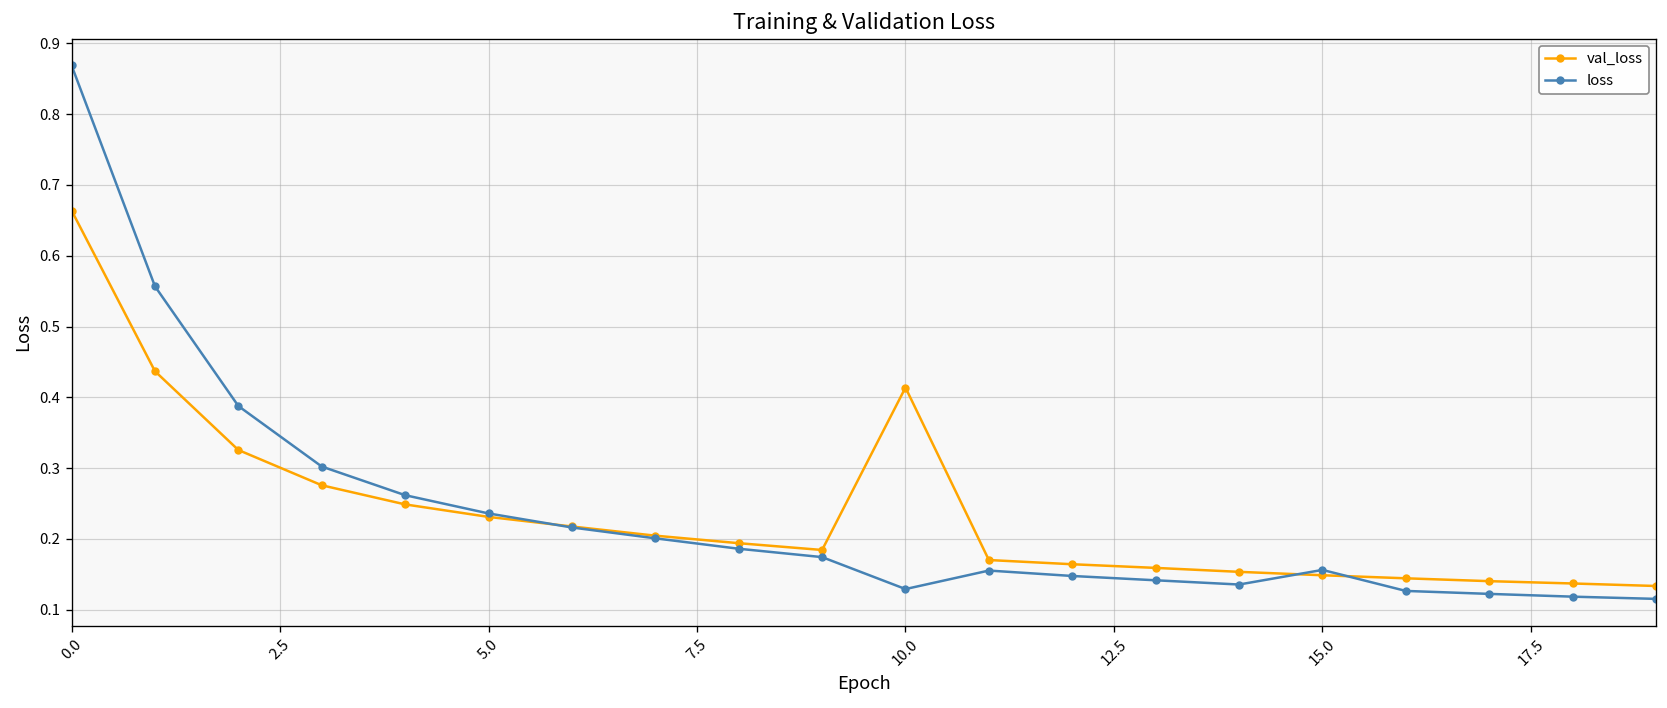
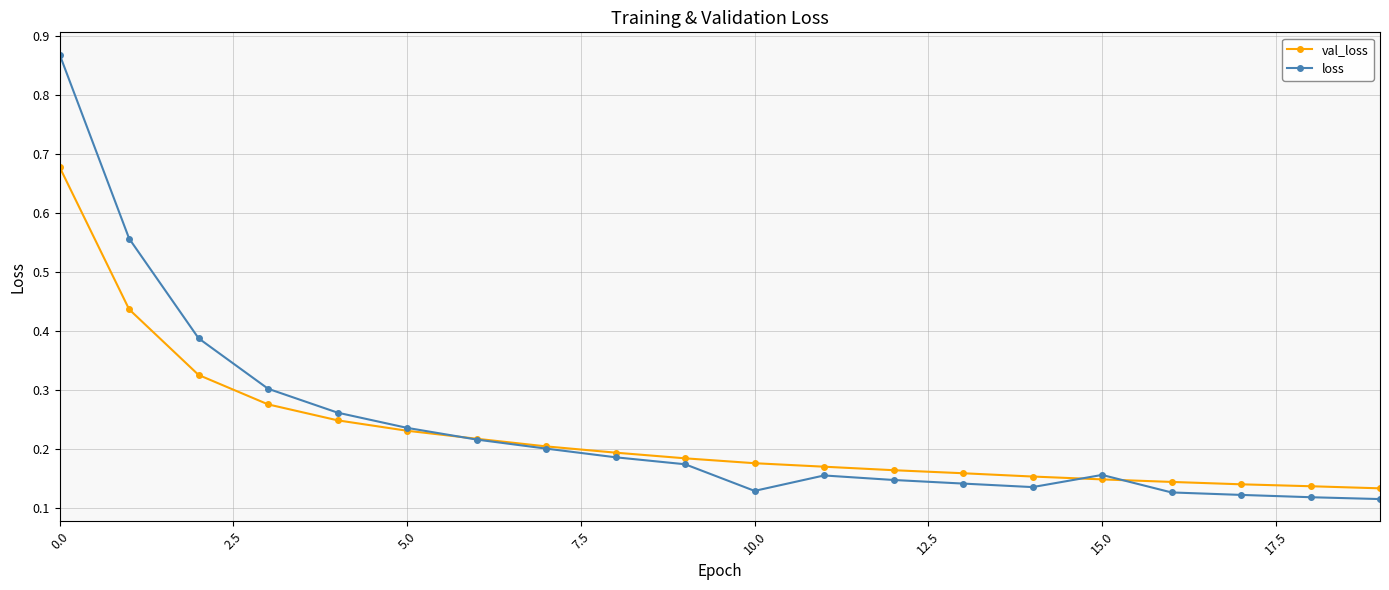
  {
    "val_loss": {
-     "0.0": 0.66,
+     "0.0": 0.68,
      "5.0": 0.23,
-     "10.0": 0.41,
+     "10.0": 0.18,
      "15.0": 0.15
    },
    "loss": {
      "0.0": 0.87,
      "5.0": 0.24,
      "10.0": 0.13,
      "15.0": 0.16
    }
  }
